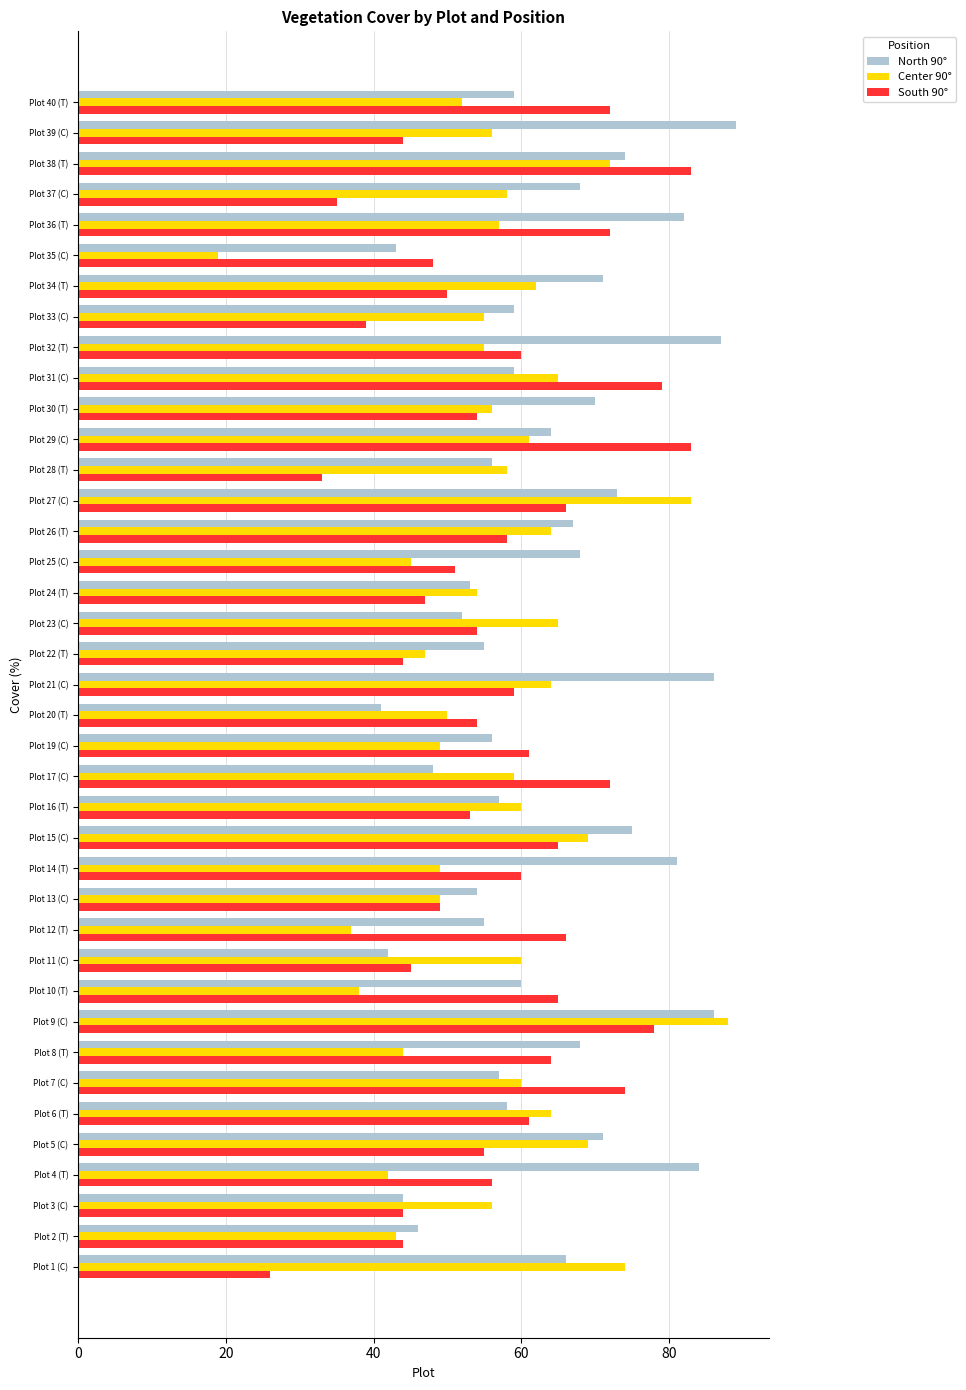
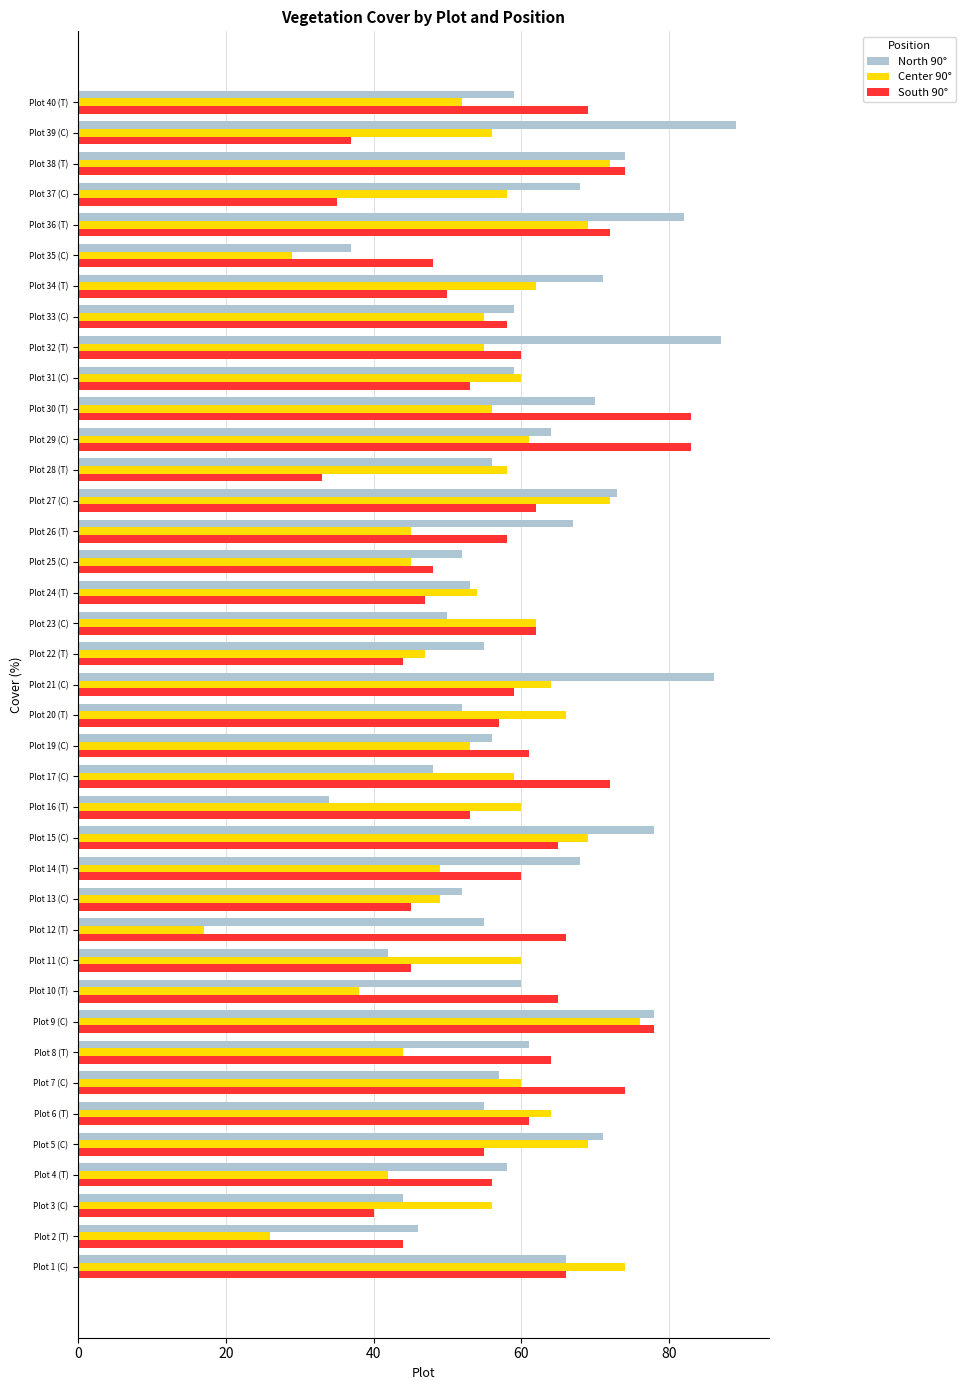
  {
    "North 90°": {
      "Plot 40 (T)": 59,
      "Plot 39 (C)": 89,
      "Plot 38 (T)": 74,
      "Plot 37 (C)": 68,
      "Plot 36 (T)": 82,
-     "Plot 35 (C)": 43,
+     "Plot 35 (C)": 37,
      "Plot 34 (T)": 71,
      "Plot 33 (C)": 59,
      "Plot 32 (T)": 87,
      "Plot 31 (C)": 59,
      "Plot 30 (T)": 70,
      "Plot 29 (C)": 64,
      "Plot 28 (T)": 56,
      "Plot 27 (C)": 73,
      "Plot 26 (T)": 67,
-     "Plot 25 (C)": 68,
+     "Plot 25 (C)": 52,
      "Plot 24 (T)": 53,
-     "Plot 23 (C)": 52,
+     "Plot 23 (C)": 50,
      "Plot 22 (T)": 55,
      "Plot 21 (C)": 86,
-     "Plot 20 (T)": 41,
+     "Plot 20 (T)": 52,
      "Plot 19 (C)": 56,
      "Plot 17 (C)": 48,
-     "Plot 16 (T)": 57,
-     "Plot 15 (C)": 75,
-     "Plot 14 (T)": 81,
-     "Plot 13 (C)": 54,
+     "Plot 16 (T)": 34,
+     "Plot 15 (C)": 78,
+     "Plot 14 (T)": 68,
+     "Plot 13 (C)": 52,
      "Plot 12 (T)": 55,
      "Plot 11 (C)": 42,
      "Plot 10 (T)": 60,
-     "Plot 9 (C)": 86,
-     "Plot 8 (T)": 68,
+     "Plot 9 (C)": 78,
+     "Plot 8 (T)": 61,
      "Plot 7 (C)": 57,
-     "Plot 6 (T)": 58,
+     "Plot 6 (T)": 55,
      "Plot 5 (C)": 71,
-     "Plot 4 (T)": 84,
+     "Plot 4 (T)": 58,
      "Plot 3 (C)": 44,
      "Plot 2 (T)": 46,
      "Plot 1 (C)": 66
    },
    "Center 90°": {
      "Plot 40 (T)": 52,
      "Plot 39 (C)": 56,
      "Plot 38 (T)": 72,
      "Plot 37 (C)": 58,
-     "Plot 36 (T)": 57,
-     "Plot 35 (C)": 19,
+     "Plot 36 (T)": 69,
+     "Plot 35 (C)": 29,
      "Plot 34 (T)": 62,
      "Plot 33 (C)": 55,
      "Plot 32 (T)": 55,
-     "Plot 31 (C)": 65,
+     "Plot 31 (C)": 60,
      "Plot 30 (T)": 56,
      "Plot 29 (C)": 61,
      "Plot 28 (T)": 58,
-     "Plot 27 (C)": 83,
-     "Plot 26 (T)": 64,
+     "Plot 27 (C)": 72,
+     "Plot 26 (T)": 45,
      "Plot 25 (C)": 45,
      "Plot 24 (T)": 54,
-     "Plot 23 (C)": 65,
+     "Plot 23 (C)": 62,
      "Plot 22 (T)": 47,
      "Plot 21 (C)": 64,
-     "Plot 20 (T)": 50,
-     "Plot 19 (C)": 49,
+     "Plot 20 (T)": 66,
+     "Plot 19 (C)": 53,
      "Plot 17 (C)": 59,
      "Plot 16 (T)": 60,
      "Plot 15 (C)": 69,
      "Plot 14 (T)": 49,
      "Plot 13 (C)": 49,
-     "Plot 12 (T)": 37,
+     "Plot 12 (T)": 17,
      "Plot 11 (C)": 60,
      "Plot 10 (T)": 38,
-     "Plot 9 (C)": 88,
+     "Plot 9 (C)": 76,
      "Plot 8 (T)": 44,
      "Plot 7 (C)": 60,
      "Plot 6 (T)": 64,
      "Plot 5 (C)": 69,
      "Plot 4 (T)": 42,
      "Plot 3 (C)": 56,
-     "Plot 2 (T)": 43,
+     "Plot 2 (T)": 26,
      "Plot 1 (C)": 74
    },
    "South 90°": {
-     "Plot 40 (T)": 72,
-     "Plot 39 (C)": 44,
-     "Plot 38 (T)": 83,
+     "Plot 40 (T)": 69,
+     "Plot 39 (C)": 37,
+     "Plot 38 (T)": 74,
      "Plot 37 (C)": 35,
      "Plot 36 (T)": 72,
      "Plot 35 (C)": 48,
      "Plot 34 (T)": 50,
-     "Plot 33 (C)": 39,
+     "Plot 33 (C)": 58,
      "Plot 32 (T)": 60,
-     "Plot 31 (C)": 79,
-     "Plot 30 (T)": 54,
+     "Plot 31 (C)": 53,
+     "Plot 30 (T)": 83,
      "Plot 29 (C)": 83,
      "Plot 28 (T)": 33,
-     "Plot 27 (C)": 66,
+     "Plot 27 (C)": 62,
      "Plot 26 (T)": 58,
-     "Plot 25 (C)": 51,
+     "Plot 25 (C)": 48,
      "Plot 24 (T)": 47,
-     "Plot 23 (C)": 54,
+     "Plot 23 (C)": 62,
      "Plot 22 (T)": 44,
      "Plot 21 (C)": 59,
-     "Plot 20 (T)": 54,
+     "Plot 20 (T)": 57,
      "Plot 19 (C)": 61,
      "Plot 17 (C)": 72,
      "Plot 16 (T)": 53,
      "Plot 15 (C)": 65,
      "Plot 14 (T)": 60,
-     "Plot 13 (C)": 49,
+     "Plot 13 (C)": 45,
      "Plot 12 (T)": 66,
      "Plot 11 (C)": 45,
      "Plot 10 (T)": 65,
      "Plot 9 (C)": 78,
      "Plot 8 (T)": 64,
      "Plot 7 (C)": 74,
      "Plot 6 (T)": 61,
      "Plot 5 (C)": 55,
      "Plot 4 (T)": 56,
-     "Plot 3 (C)": 44,
+     "Plot 3 (C)": 40,
      "Plot 2 (T)": 44,
-     "Plot 1 (C)": 26
+     "Plot 1 (C)": 66
    }
  }
